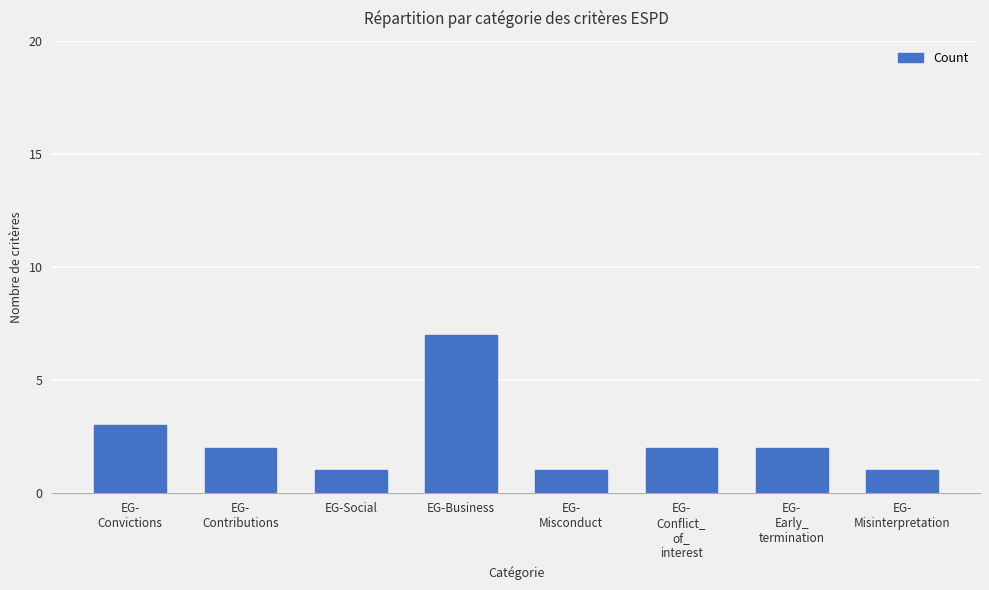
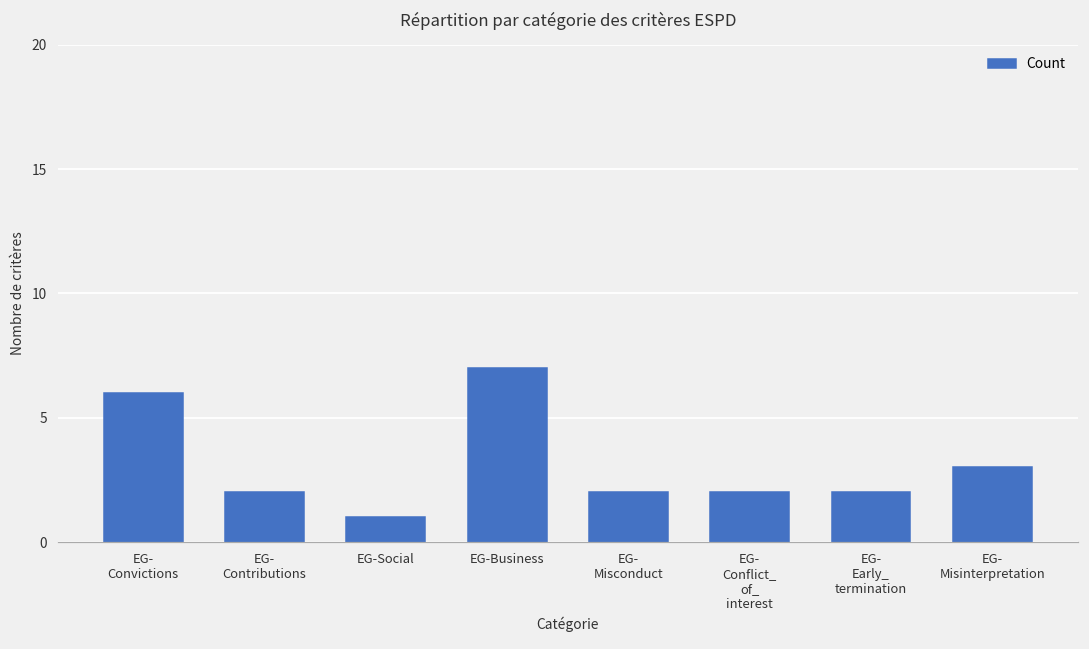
  {
-   "EG- Convictions": 3,
+   "EG- Convictions": 6,
    "EG- Contributions": 2,
    "EG-Social": 1,
    "EG-Business": 7,
-   "EG- Misconduct": 1,
+   "EG- Misconduct": 2,
    "EG- Conflict_ of_ interest": 2,
    "EG- Early_ termination": 2,
-   "EG- Misinterpretation": 1
+   "EG- Misinterpretation": 3
  }
